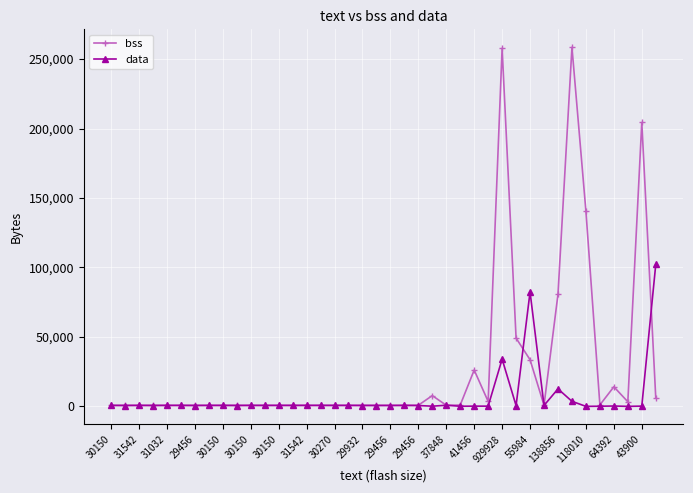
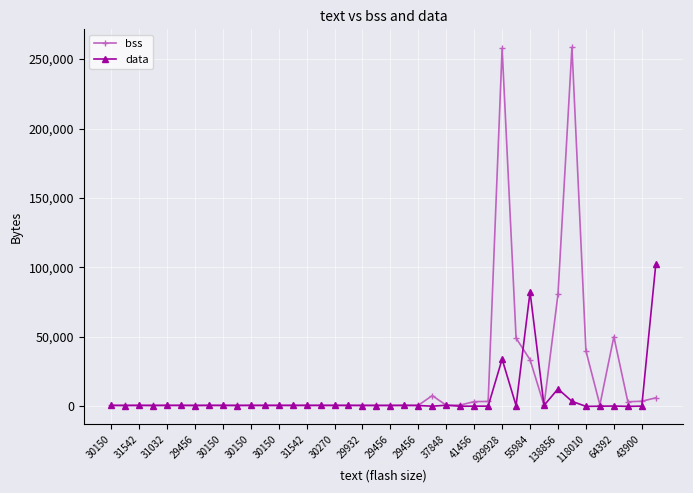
  {
    "bss": {
-     "41456": "26,000",
+     "41456": "3,000",
      "929928": "258,000",
      "55984": "34,000",
      "138856": "81,000",
-     "118010": "140,000",
-     "64392": "14,000",
-     "43900": "204,000"
+     "118010": "40,000",
+     "64392": "50,000",
+     "43900": "4,000"
    },
    "data": {
      "41456": "0",
      "929928": "34,000",
      "55984": "82,000",
      "138856": "13,000",
      "118010": "0",
      "64392": "0",
      "43900": "0"
    }
  }
